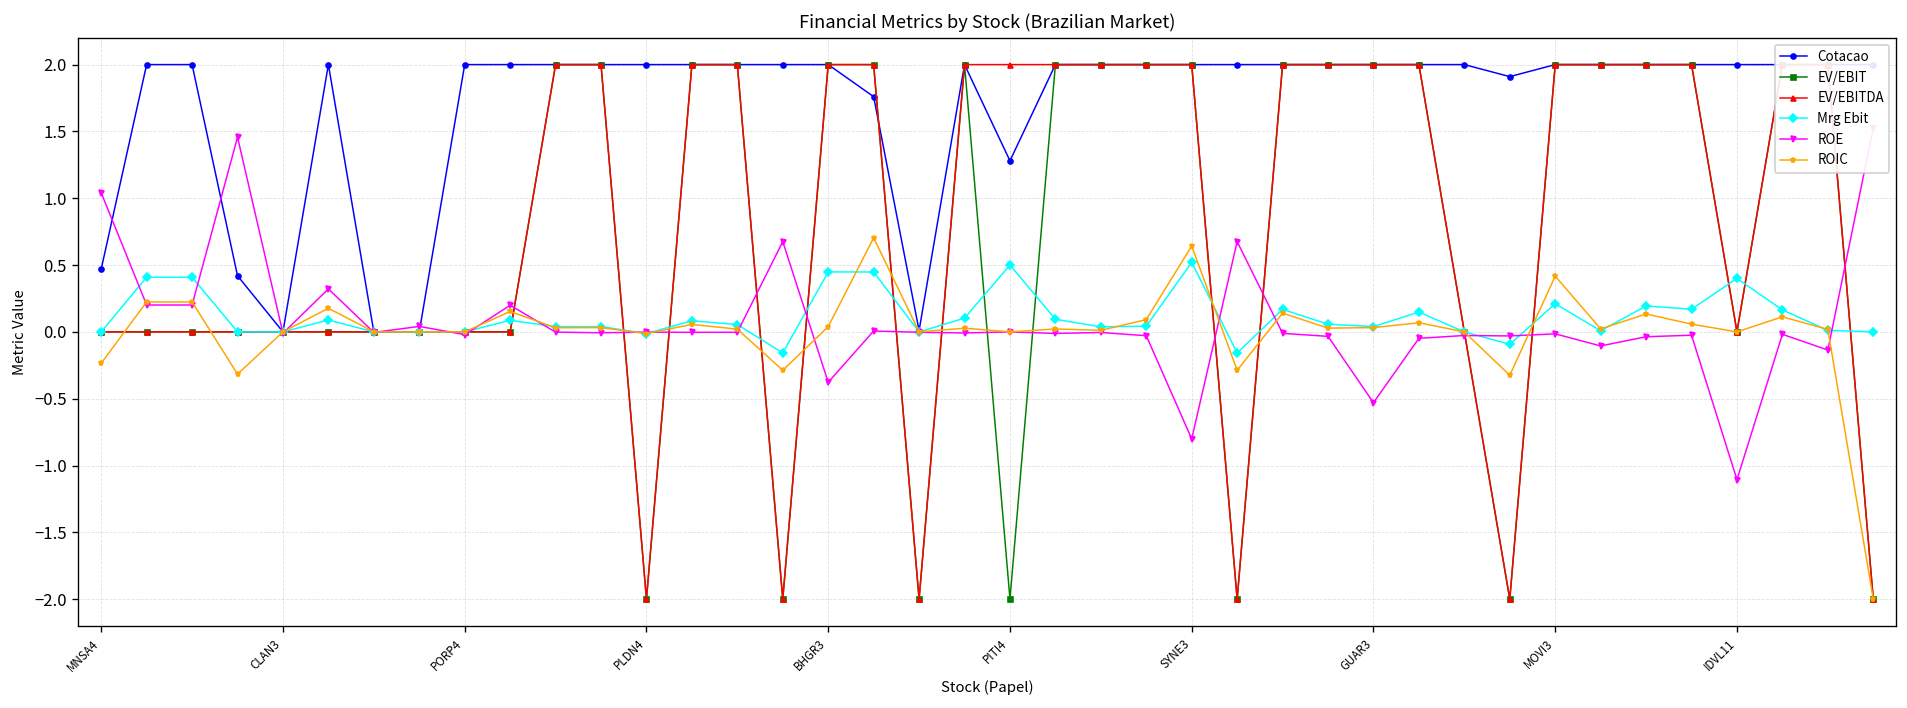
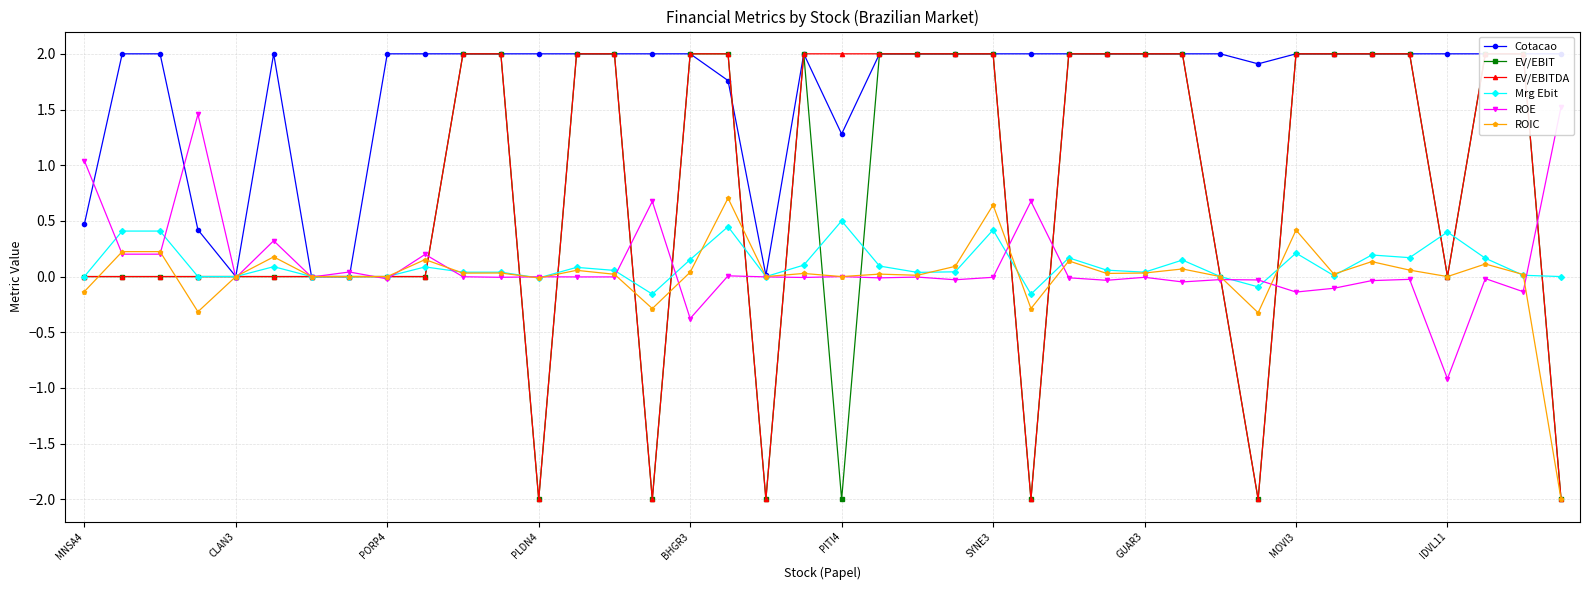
  {
    "Cotacao": {
      "MNSA4": 0.47,
      "PORP4": 2.00,
      "PLDN4": 2.00,
      "PITI4": 1.28,
      "IDVL11": 2.00
    },
    "EV/EBIT": {
      "PITI4": -2.00
    },
    "EV/EBITDA": {
      "PITI4": 2.00
    },
    "Mrg Ebit": {
-     "BHGR3": 0.45,
+     "BHGR3": 0.15,
      "PITI4": 0.50,
-     "SYNE3": 0.52,
+     "SYNE3": 0.42,
      "MOVI3": 0.21,
      "IDVL11": 0.40
    },
    "ROE": {
      "MNSA4": 1.04,
      "BHGR3": -0.38,
-     "SYNE3": -0.80,
-     "GUAR3": -0.53,
-     "MOVI3": -0.01,
-     "IDVL11": -1.11
+     "SYNE3": -0.01,
+     "GUAR3": -0.01,
+     "MOVI3": -0.14,
+     "IDVL11": -0.92
    },
    "ROIC": {
-     "MNSA4": -0.24,
+     "MNSA4": -0.14,
      "BHGR3": 0.04,
      "SYNE3": 0.64,
      "MOVI3": 0.42
    }
  }
